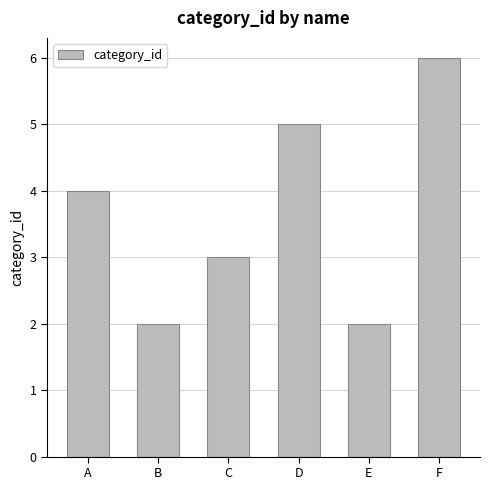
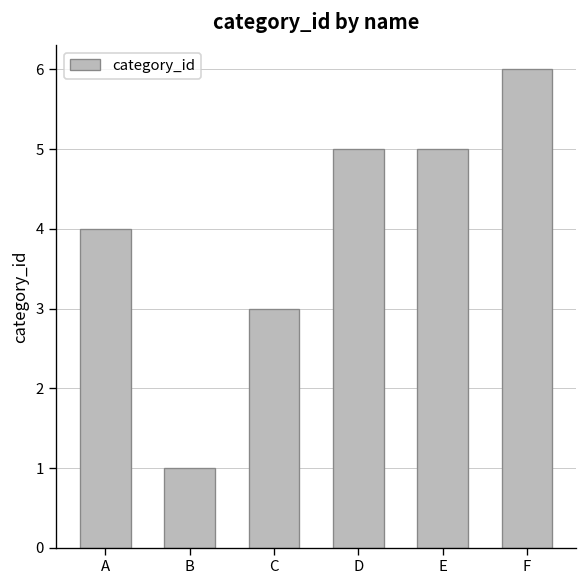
  {
    "A": 4,
-   "B": 2,
+   "B": 1,
    "C": 3,
    "D": 5,
-   "E": 2,
+   "E": 5,
    "F": 6
  }
